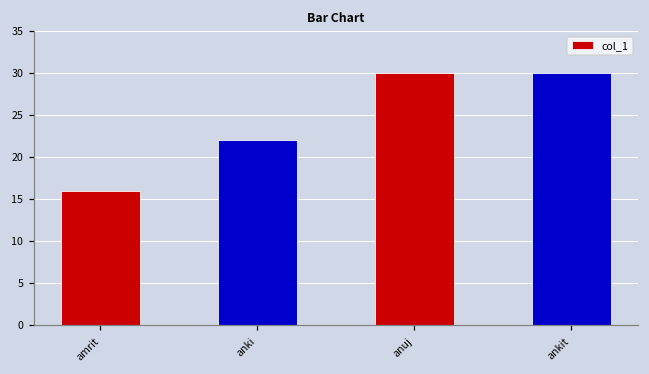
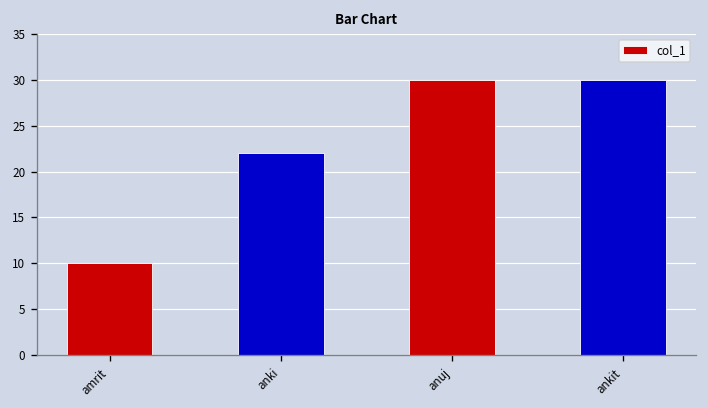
  {
-   "amrit": 16,
+   "amrit": 10,
    "anki": 22,
    "anuj": 30,
    "ankit": 30
  }
